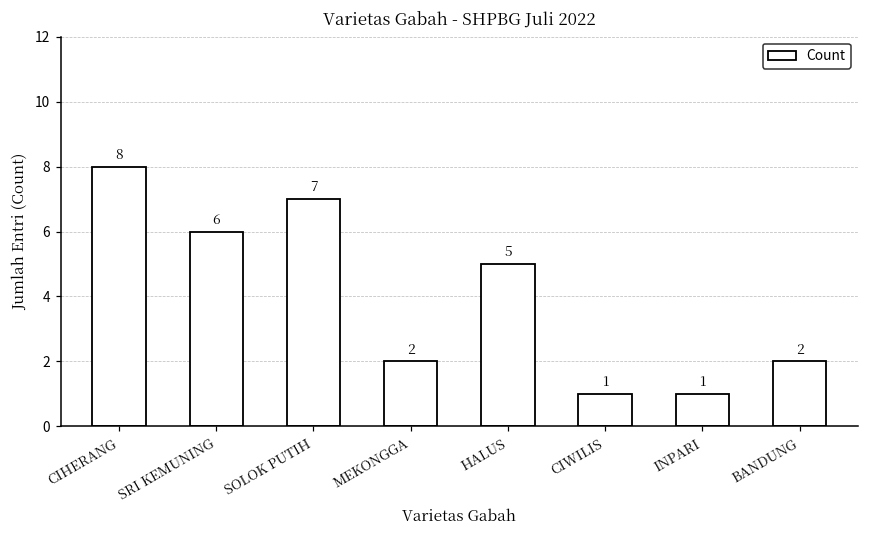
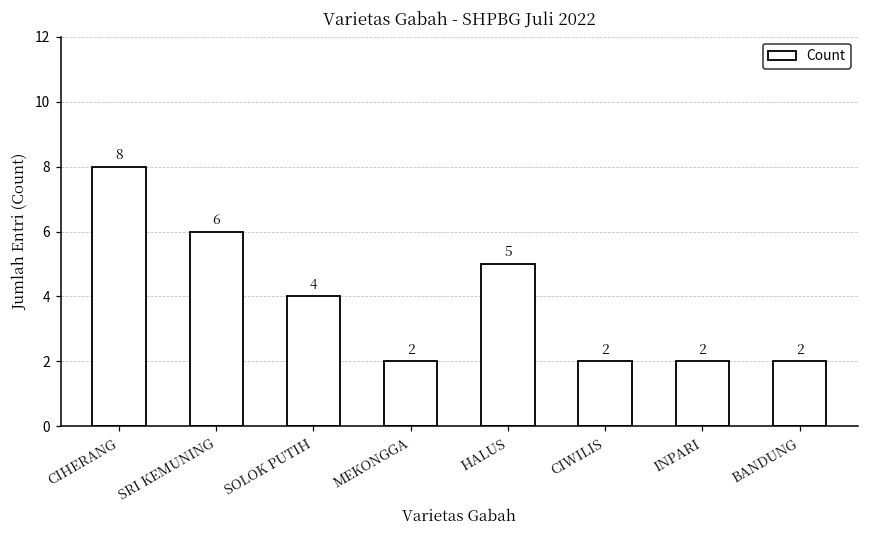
  {
    "CIHERANG": 8,
    "SRI KEMUNING": 6,
-   "SOLOK PUTIH": 7,
+   "SOLOK PUTIH": 4,
    "MEKONGGA": 2,
    "HALUS": 5,
-   "CIWILIS": 1,
-   "INPARI": 1,
+   "CIWILIS": 2,
+   "INPARI": 2,
    "BANDUNG": 2
  }
